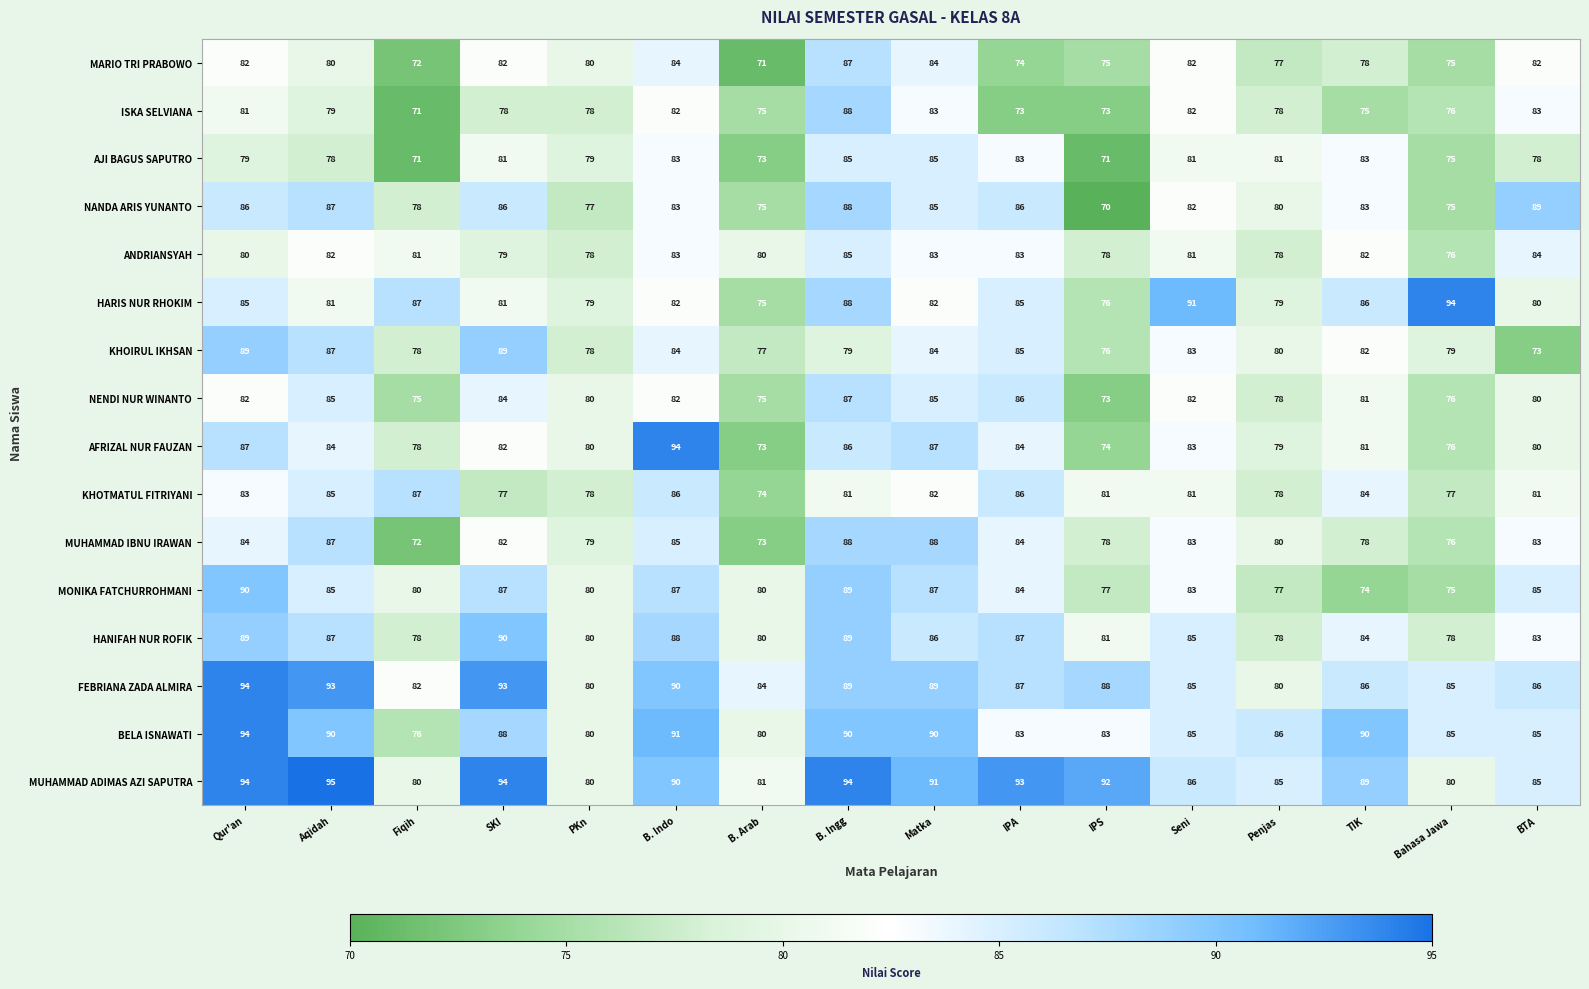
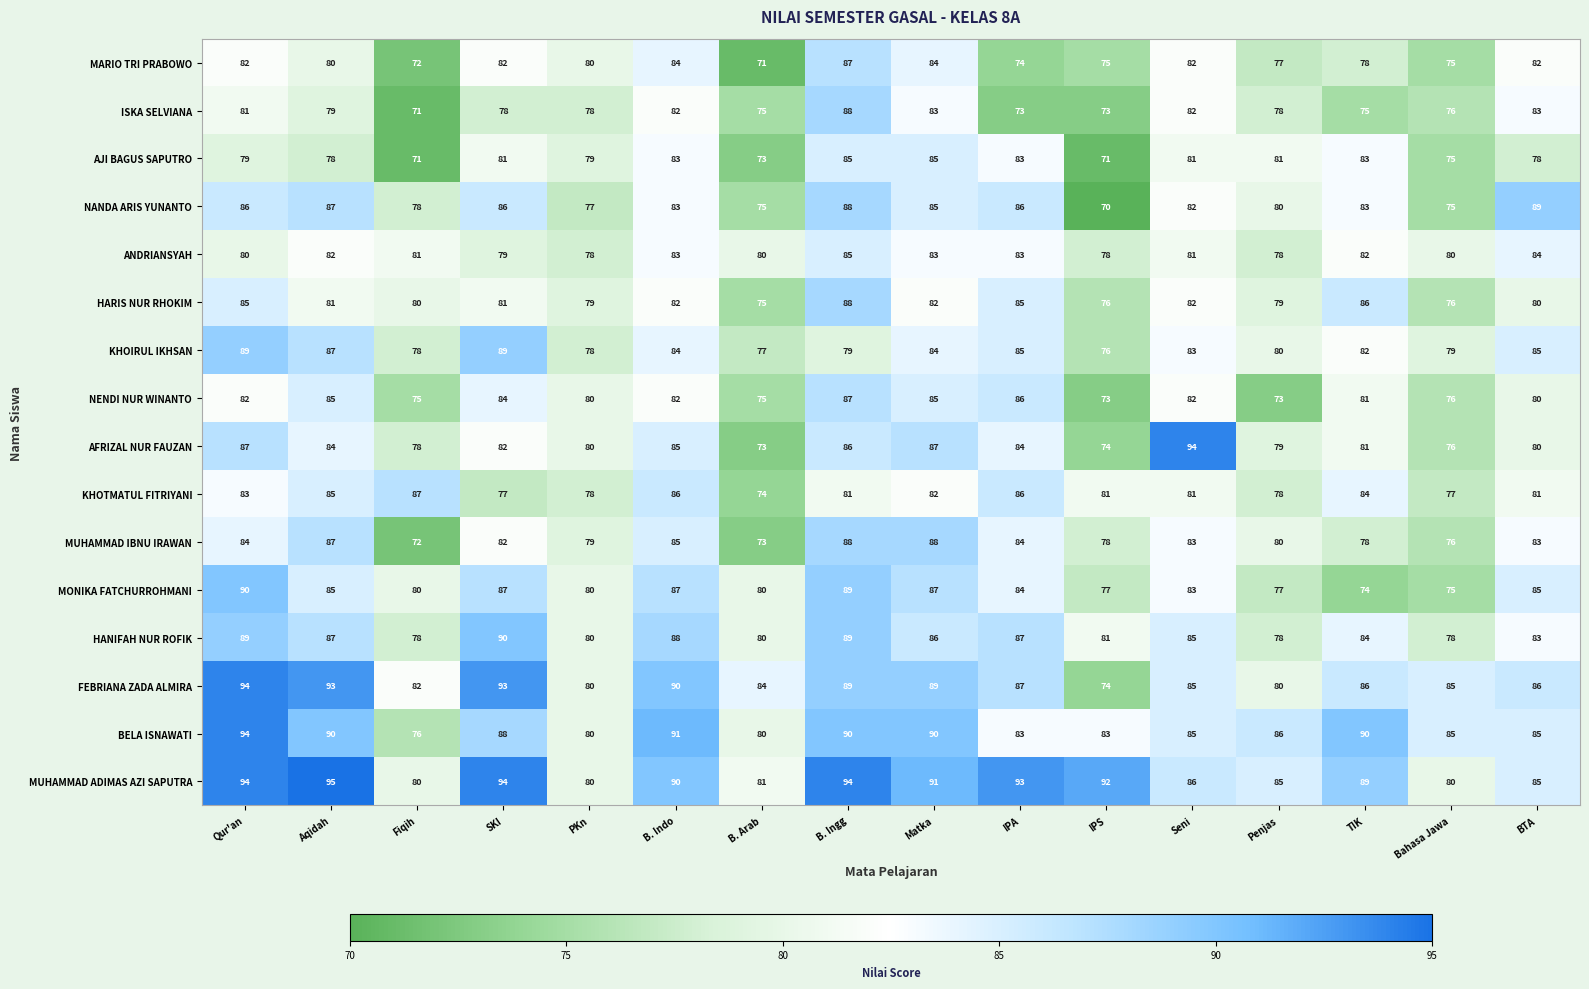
  {
    "ANDRIANSYAH": {
      "Qur'an": 80,
      "Aqidah": 82,
      "Fiqih": 81,
      "SKI": 79,
      "PKn": 78,
      "B. Indo": 83,
      "B. Arab": 80,
      "B. Ingg": 85,
      "Matka": 83,
      "IPA": 83,
      "IPS": 78,
      "Seni": 81,
      "Penjas": 78,
      "TIK": 82,
-     "Bahasa Jawa": 76,
+     "Bahasa Jawa": 80,
      "BTA": 84
    },
    "HARIS NUR RHOKIM": {
      "Qur'an": 85,
      "Aqidah": 81,
-     "Fiqih": 87,
+     "Fiqih": 80,
      "SKI": 81,
      "PKn": 79,
      "B. Indo": 82,
      "B. Arab": 75,
      "B. Ingg": 88,
      "Matka": 82,
      "IPA": 85,
      "IPS": 76,
-     "Seni": 91,
+     "Seni": 82,
      "Penjas": 79,
      "TIK": 86,
-     "Bahasa Jawa": 94,
+     "Bahasa Jawa": 76,
      "BTA": 80
    },
    "KHOIRUL IKHSAN": {
      "Qur'an": 89,
      "Aqidah": 87,
      "Fiqih": 78,
      "SKI": 89,
      "PKn": 78,
      "B. Indo": 84,
      "B. Arab": 77,
      "B. Ingg": 79,
      "Matka": 84,
      "IPA": 85,
      "IPS": 76,
      "Seni": 83,
      "Penjas": 80,
      "TIK": 82,
      "Bahasa Jawa": 79,
-     "BTA": 73
+     "BTA": 85
    },
    "NENDI NUR WINANTO": {
      "Qur'an": 82,
      "Aqidah": 85,
      "Fiqih": 75,
      "SKI": 84,
      "PKn": 80,
      "B. Indo": 82,
      "B. Arab": 75,
      "B. Ingg": 87,
      "Matka": 85,
      "IPA": 86,
      "IPS": 73,
      "Seni": 82,
-     "Penjas": 78,
+     "Penjas": 73,
      "TIK": 81,
      "Bahasa Jawa": 76,
      "BTA": 80
    },
    "AFRIZAL NUR FAUZAN": {
      "Qur'an": 87,
      "Aqidah": 84,
      "Fiqih": 78,
      "SKI": 82,
      "PKn": 80,
-     "B. Indo": 94,
+     "B. Indo": 85,
      "B. Arab": 73,
      "B. Ingg": 86,
      "Matka": 87,
      "IPA": 84,
      "IPS": 74,
-     "Seni": 83,
+     "Seni": 94,
      "Penjas": 79,
      "TIK": 81,
      "Bahasa Jawa": 76,
      "BTA": 80
    },
    "FEBRIANA ZADA ALMIRA": {
      "Qur'an": 94,
      "Aqidah": 93,
      "Fiqih": 82,
      "SKI": 93,
      "PKn": 80,
      "B. Indo": 90,
      "B. Arab": 84,
      "B. Ingg": 89,
      "Matka": 89,
      "IPA": 87,
-     "IPS": 88,
+     "IPS": 74,
      "Seni": 85,
      "Penjas": 80,
      "TIK": 86,
      "Bahasa Jawa": 85,
      "BTA": 86
    }
  }
